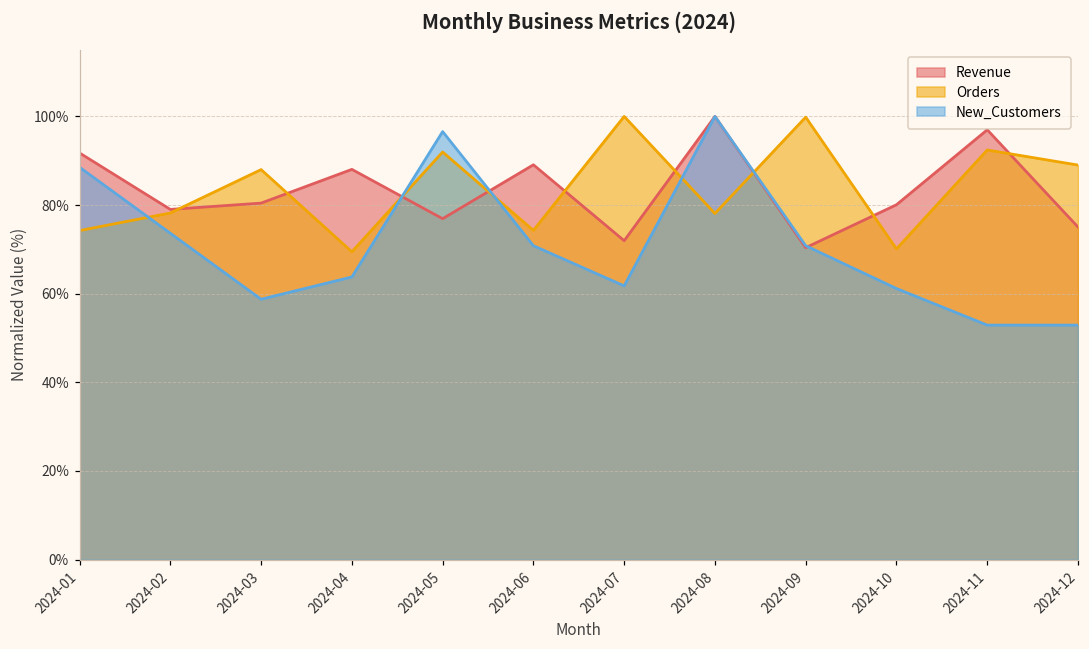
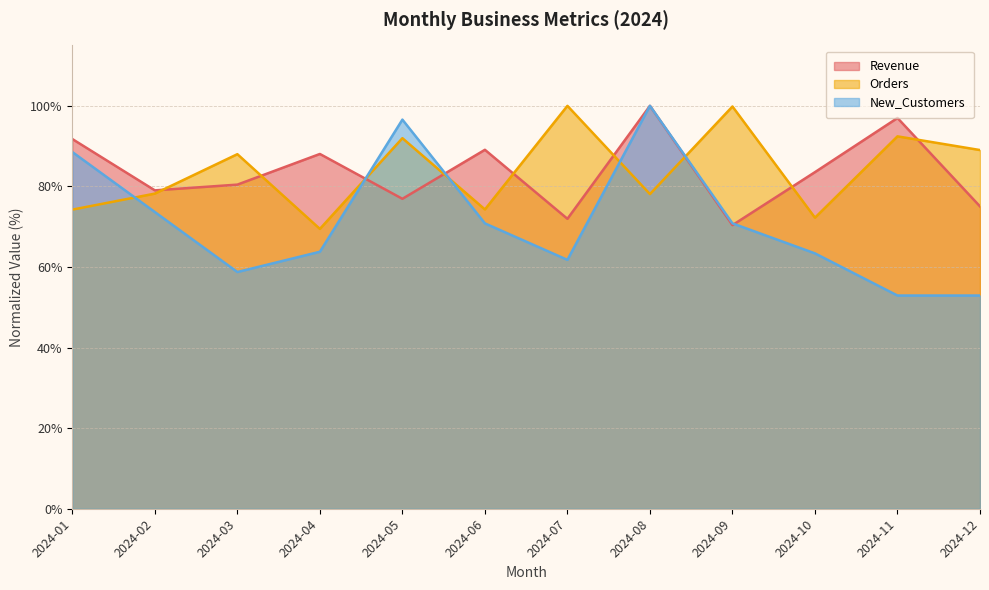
  {
    "Revenue": {
      "2024-01": "92%",
      "2024-02": "79%",
      "2024-03": "80%",
      "2024-04": "88%",
      "2024-05": "77%",
      "2024-06": "89%",
      "2024-07": "72%",
-     "2024-10": "80%",
+     "2024-10": "84%",
      "2024-12": "75%"
    },
    "Orders": {
      "2024-01": "74%",
      "2024-02": "78%",
      "2024-03": "88%",
      "2024-04": "69%",
      "2024-05": "92%",
      "2024-06": "74%",
      "2024-07": "100%",
      "2024-08": "78%",
      "2024-09": "100%",
-     "2024-10": "70%",
+     "2024-10": "72%",
      "2024-11": "92%",
      "2024-12": "89%"
    },
    "New_Customers": {
      "2024-01": "89%",
      "2024-02": "74%",
      "2024-03": "59%",
      "2024-04": "64%",
      "2024-05": "97%",
      "2024-06": "71%",
      "2024-07": "62%",
-     "2024-10": "61%",
+     "2024-10": "63%",
      "2024-11": "53%",
      "2024-12": "53%"
    }
  }
